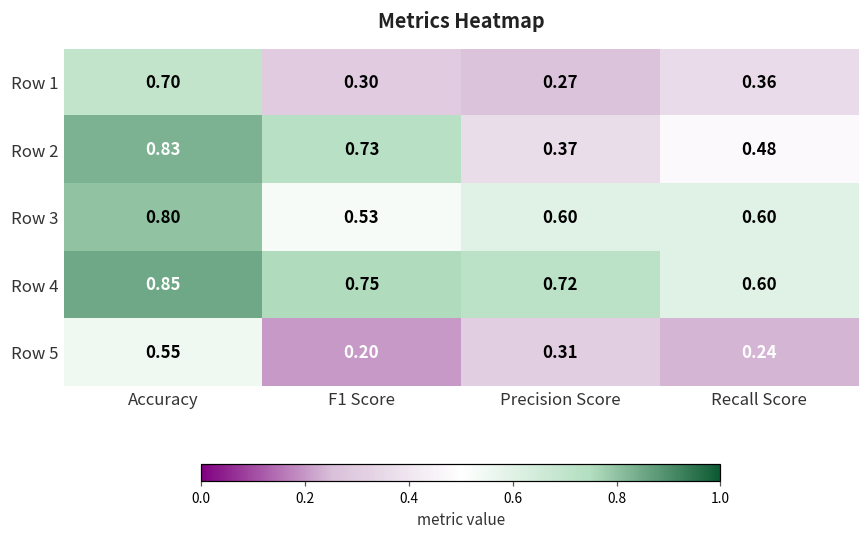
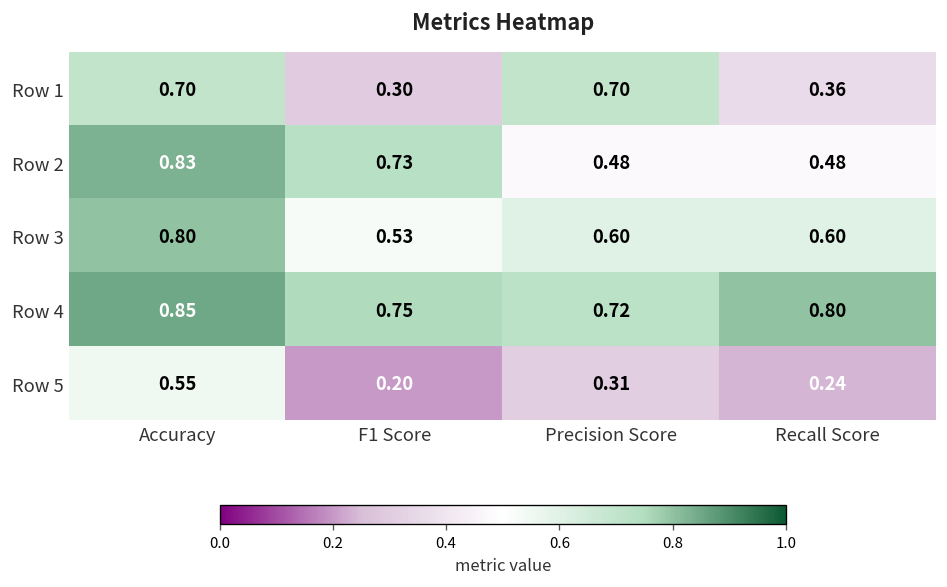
  {
    "Row 1": {
      "Accuracy": 0.70,
      "F1 Score": 0.30,
-     "Precision Score": 0.27,
+     "Precision Score": 0.70,
      "Recall Score": 0.36
    },
    "Row 2": {
      "Accuracy": 0.83,
      "F1 Score": 0.73,
-     "Precision Score": 0.37,
+     "Precision Score": 0.48,
      "Recall Score": 0.48
    },
    "Row 3": {
      "Accuracy": 0.80,
      "F1 Score": 0.53,
      "Precision Score": 0.60,
      "Recall Score": 0.60
    },
    "Row 4": {
      "Accuracy": 0.85,
      "F1 Score": 0.75,
      "Precision Score": 0.72,
-     "Recall Score": 0.60
+     "Recall Score": 0.80
    },
    "Row 5": {
      "Accuracy": 0.55,
      "F1 Score": 0.20,
      "Precision Score": 0.31,
      "Recall Score": 0.24
    }
  }
